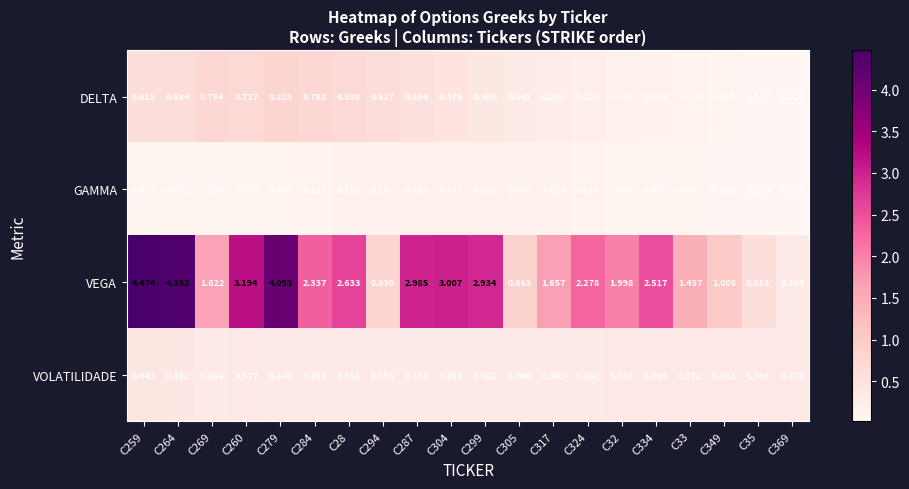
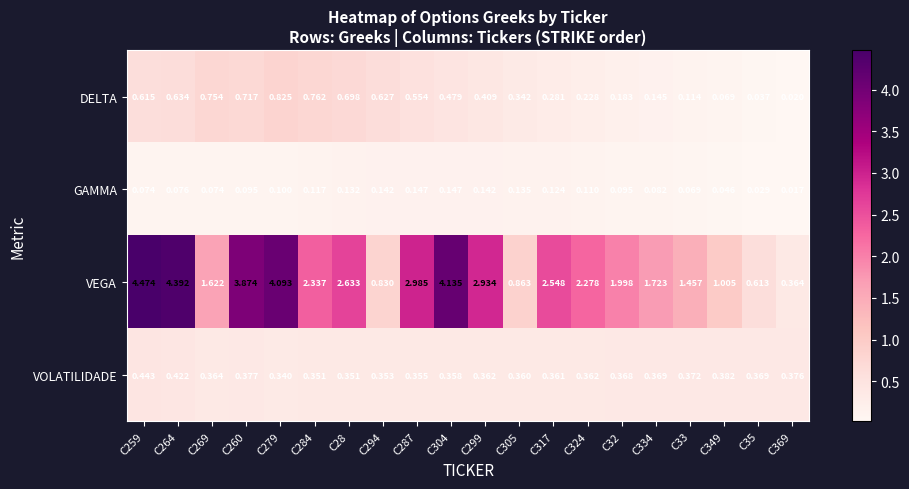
  {
    "VEGA": {
      "C259": 4.474,
      "C264": 4.392,
      "C269": 1.622,
-     "C260": 3.194,
+     "C260": 3.874,
      "C279": 4.093,
      "C284": 2.337,
      "C28": 2.633,
      "C287": 2.985,
-     "C304": 3.007,
+     "C304": 4.135,
      "C299": 2.934,
      "C305": 0.863,
-     "C317": 1.657,
+     "C317": 2.548,
      "C324": 2.278,
      "C32": 1.998,
-     "C334": 2.517,
+     "C334": 1.723,
      "C33": 1.457,
      "C349": 1.005
    }
  }
